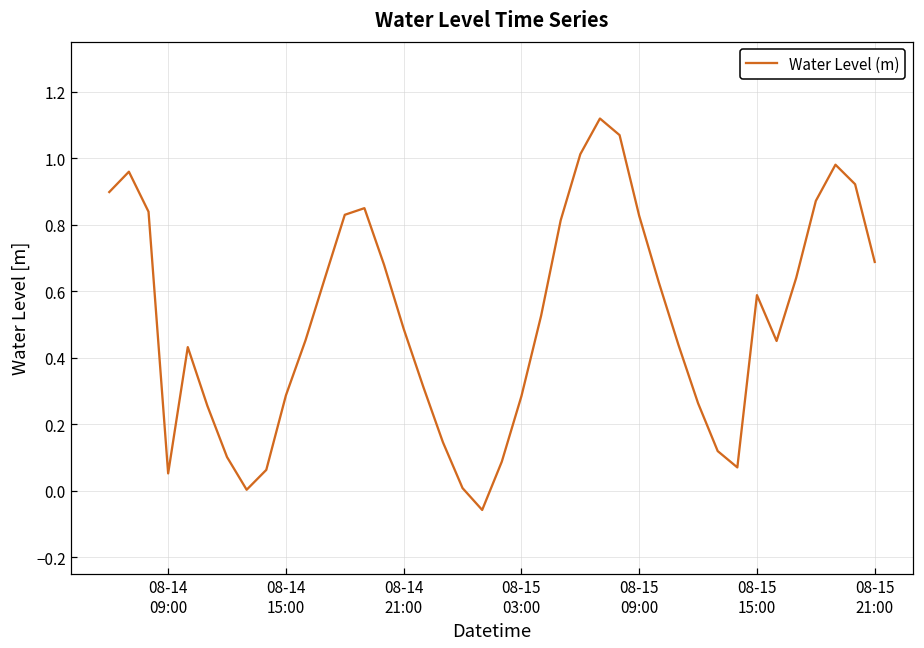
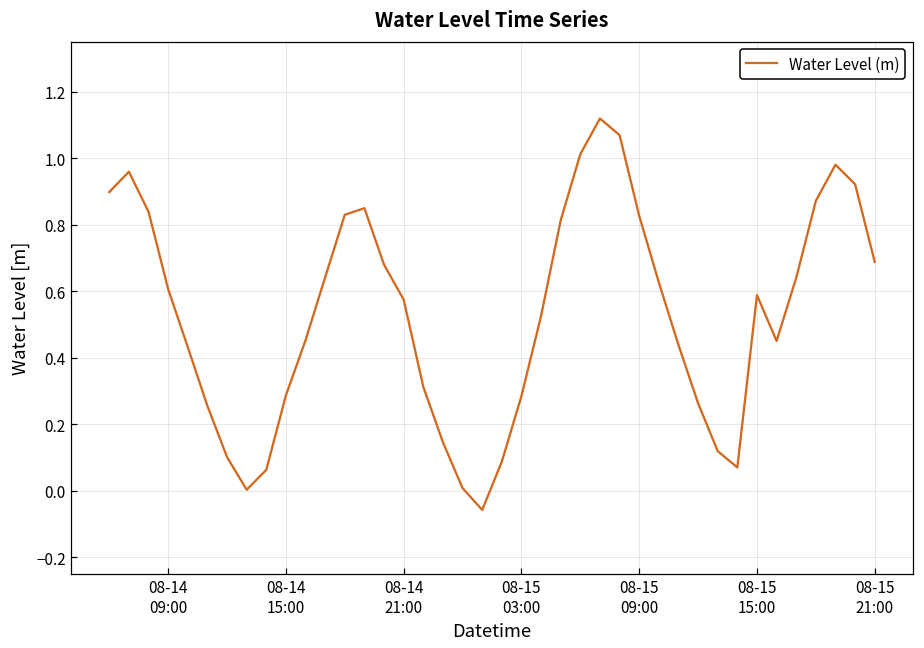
  {
-   "08-14 09:00": 0.05,
+   "08-14 09:00": 0.61,
    "08-14 15:00": 0.29,
-   "08-14 21:00": 0.49,
+   "08-14 21:00": 0.57,
    "08-15 03:00": 0.28,
    "08-15 09:00": 0.83,
    "08-15 15:00": 0.59,
    "08-15 21:00": 0.69
  }
